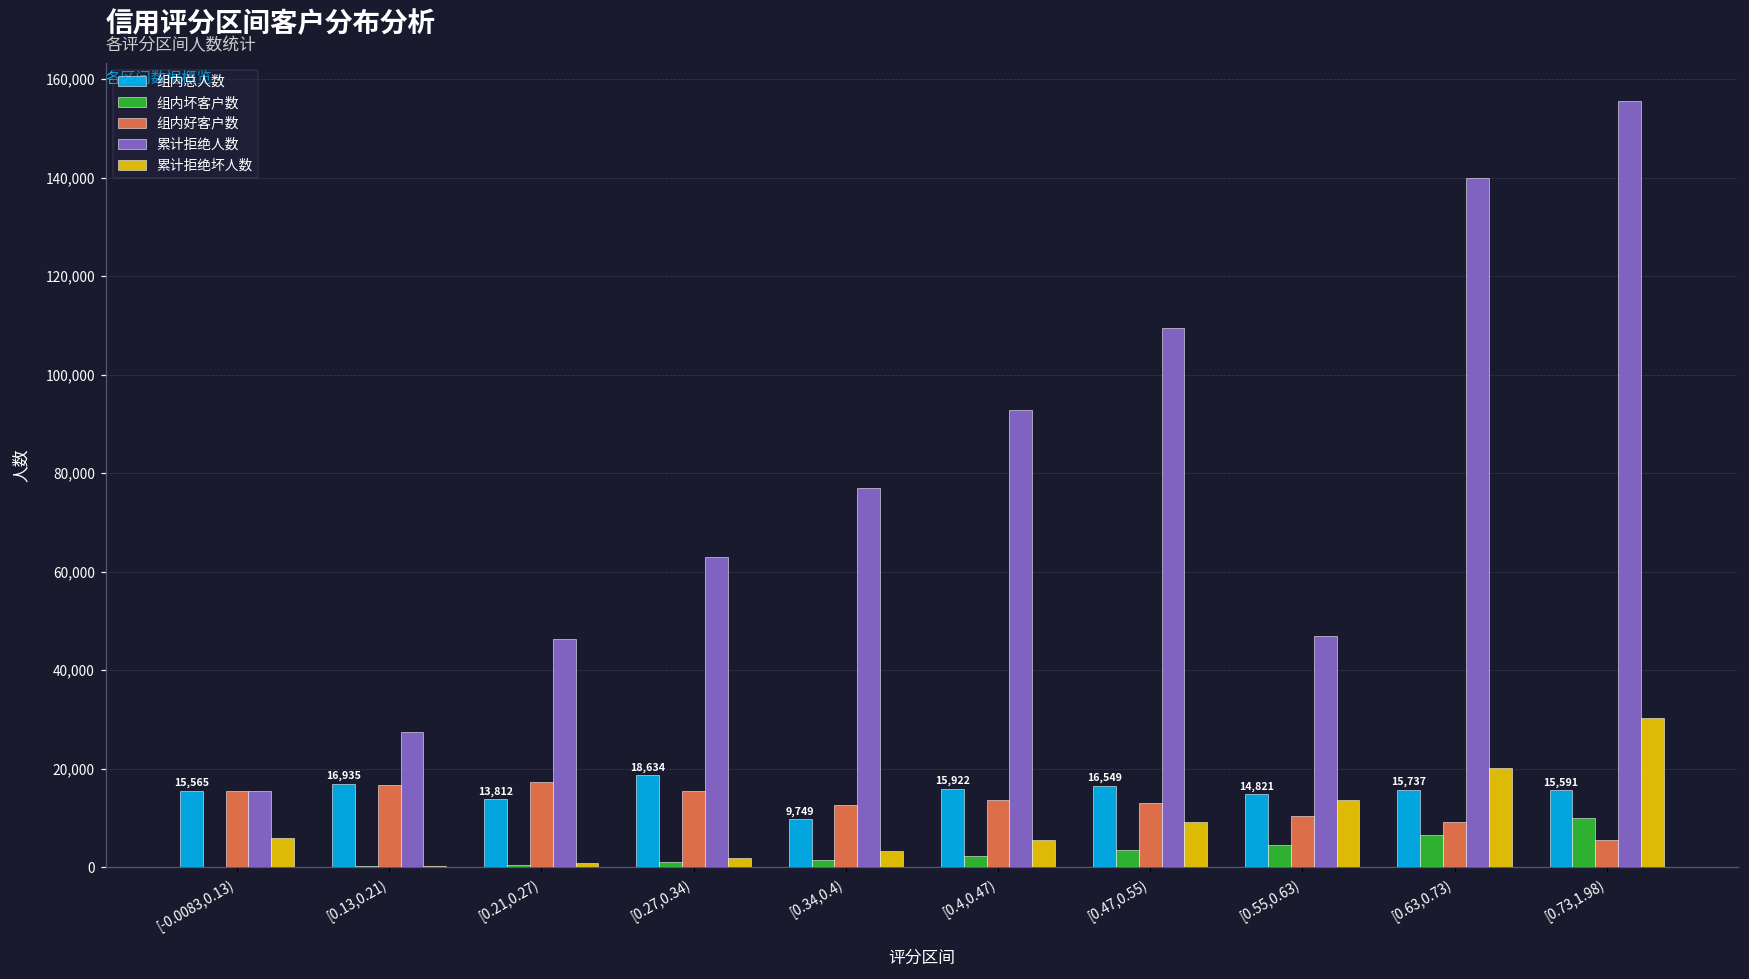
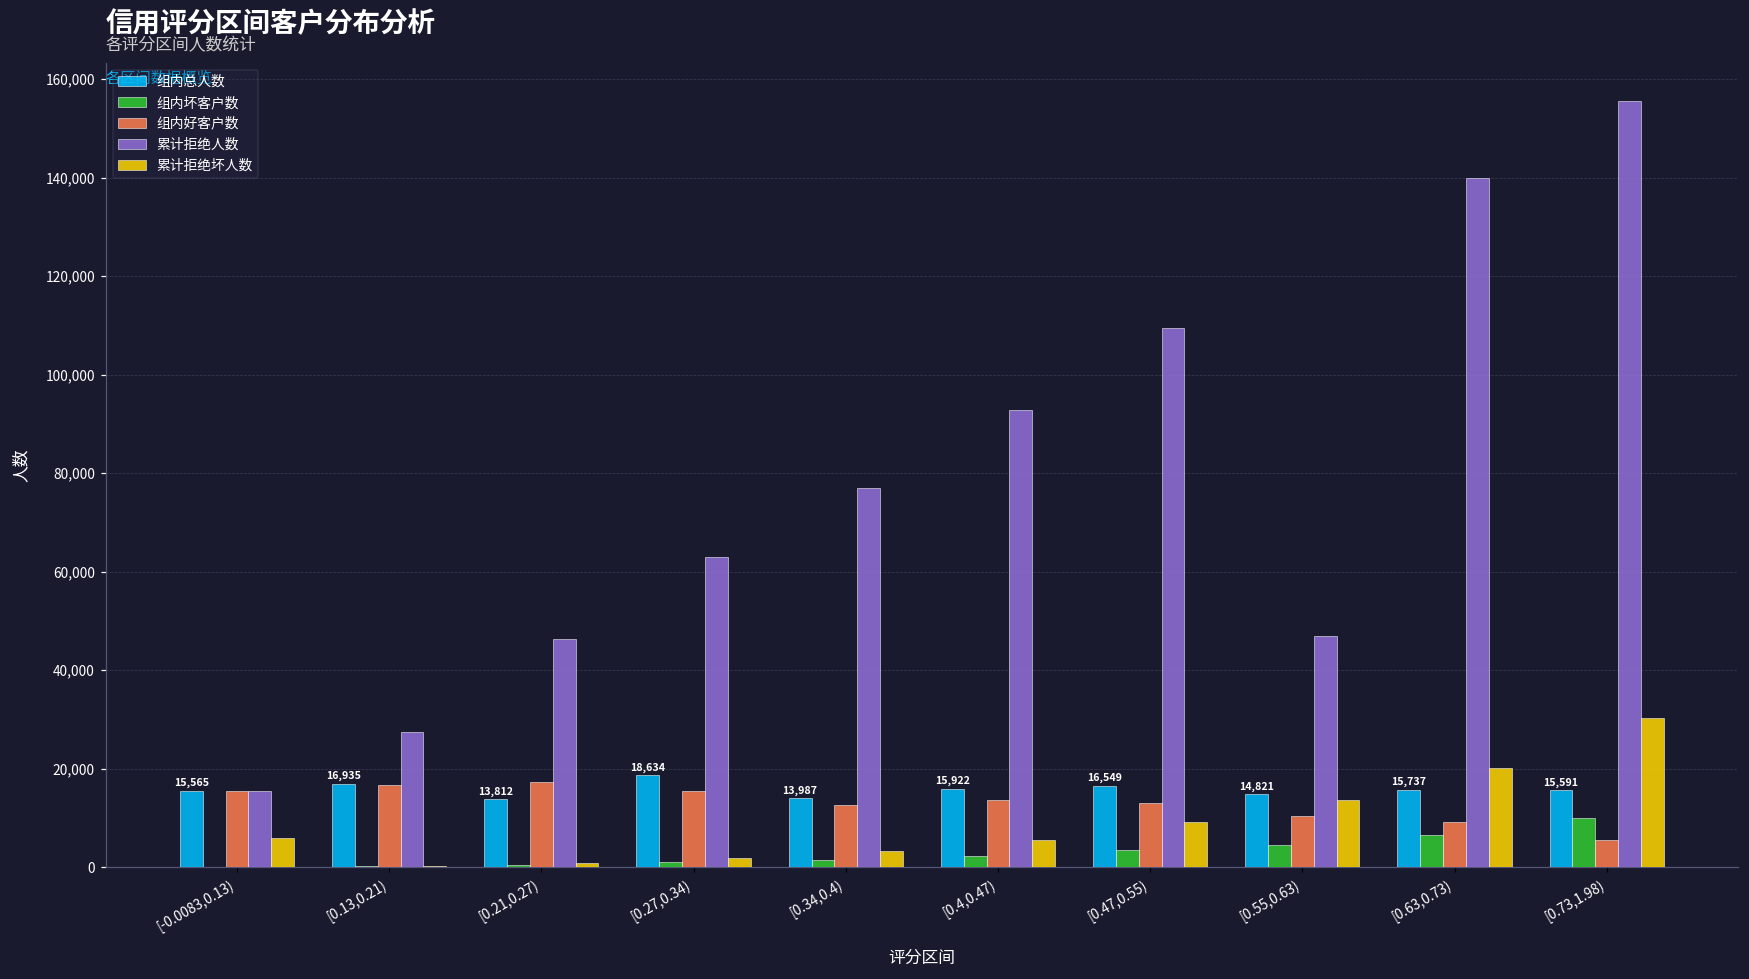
  {
    "组内总人数": {
      "[-0.0083,0.13)": "15,565",
      "[0.13,0.21)": "16,935",
      "[0.21,0.27)": "13,812",
      "[0.27,0.34)": "18,634",
-     "[0.34,0.4)": "9,749",
+     "[0.34,0.4)": "13,987",
      "[0.4,0.47)": "15,922",
      "[0.47,0.55)": "16,549",
      "[0.55,0.63)": "14,821",
      "[0.63,0.73)": "15,737",
      "[0.73,1.98)": "15,591"
    },
    "组内坏客户数": {
      "[0.27,0.34)": "1,000",
      "[0.34,0.4)": "1,000",
      "[0.4,0.47)": "2,000",
      "[0.47,0.55)": "4,000",
      "[0.55,0.63)": "5,000",
      "[0.63,0.73)": "7,000",
      "[0.73,1.98)": "10,000"
    },
    "组内好客户数": {
      "[-0.0083,0.13)": "16,000",
      "[0.13,0.21)": "17,000",
      "[0.21,0.27)": "17,000",
      "[0.27,0.34)": "16,000",
      "[0.34,0.4)": "13,000",
      "[0.4,0.47)": "14,000",
      "[0.47,0.55)": "13,000",
      "[0.55,0.63)": "10,000",
      "[0.63,0.73)": "9,000",
      "[0.73,1.98)": "6,000"
    },
    "累计拒绝人数": {
      "[-0.0083,0.13)": "16,000",
      "[0.13,0.21)": "27,000",
      "[0.21,0.27)": "46,000",
      "[0.27,0.34)": "63,000",
      "[0.34,0.4)": "77,000",
      "[0.4,0.47)": "93,000",
      "[0.47,0.55)": "109,000",
      "[0.55,0.63)": "47,000",
      "[0.63,0.73)": "140,000",
      "[0.73,1.98)": "156,000"
    },
    "累计拒绝坏人数": {
      "[-0.0083,0.13)": "6,000",
      "[0.21,0.27)": "1,000",
      "[0.27,0.34)": "2,000",
      "[0.34,0.4)": "3,000",
      "[0.4,0.47)": "6,000",
      "[0.47,0.55)": "9,000",
      "[0.55,0.63)": "14,000",
      "[0.63,0.73)": "20,000",
      "[0.73,1.98)": "30,000"
    }
  }
